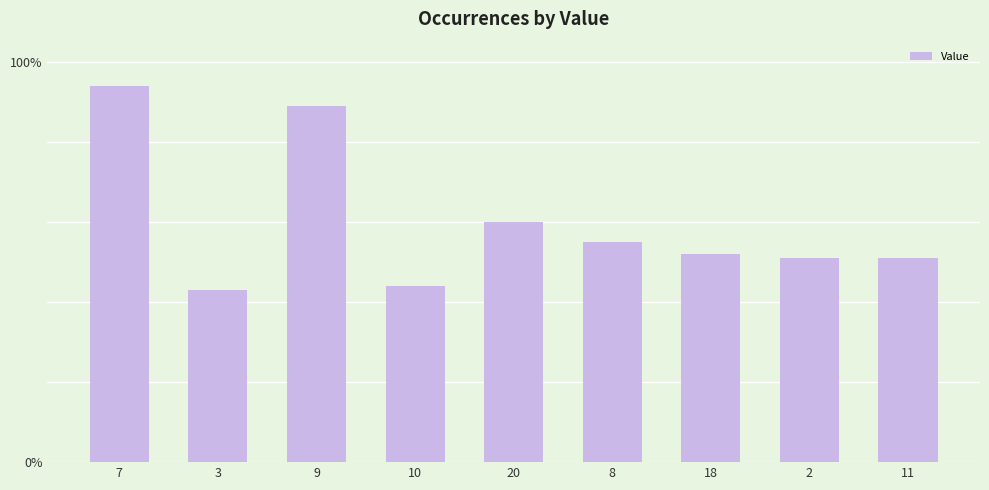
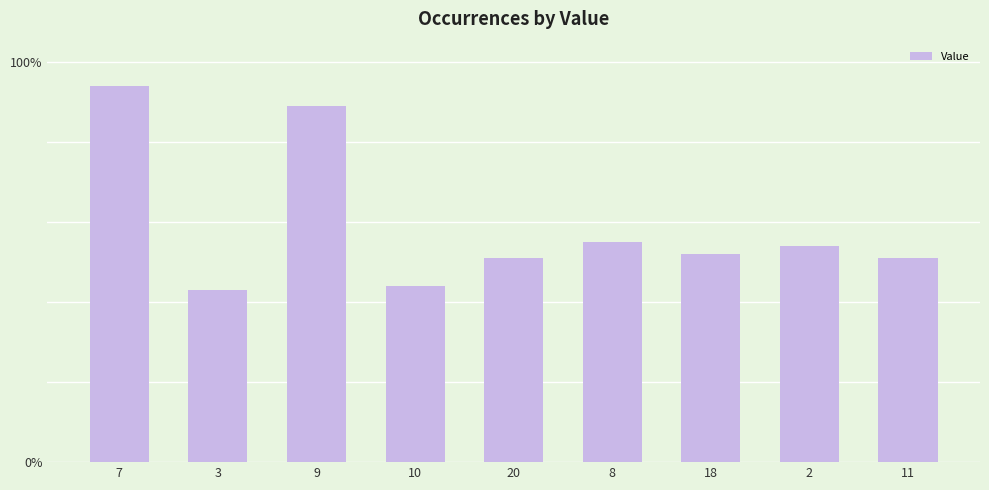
  {
    "7": "94%",
    "3": "43%",
    "9": "89%",
    "10": "44%",
-   "20": "60%",
+   "20": "51%",
    "8": "55%",
    "18": "52%",
-   "2": "51%",
+   "2": "54%",
    "11": "51%"
  }
